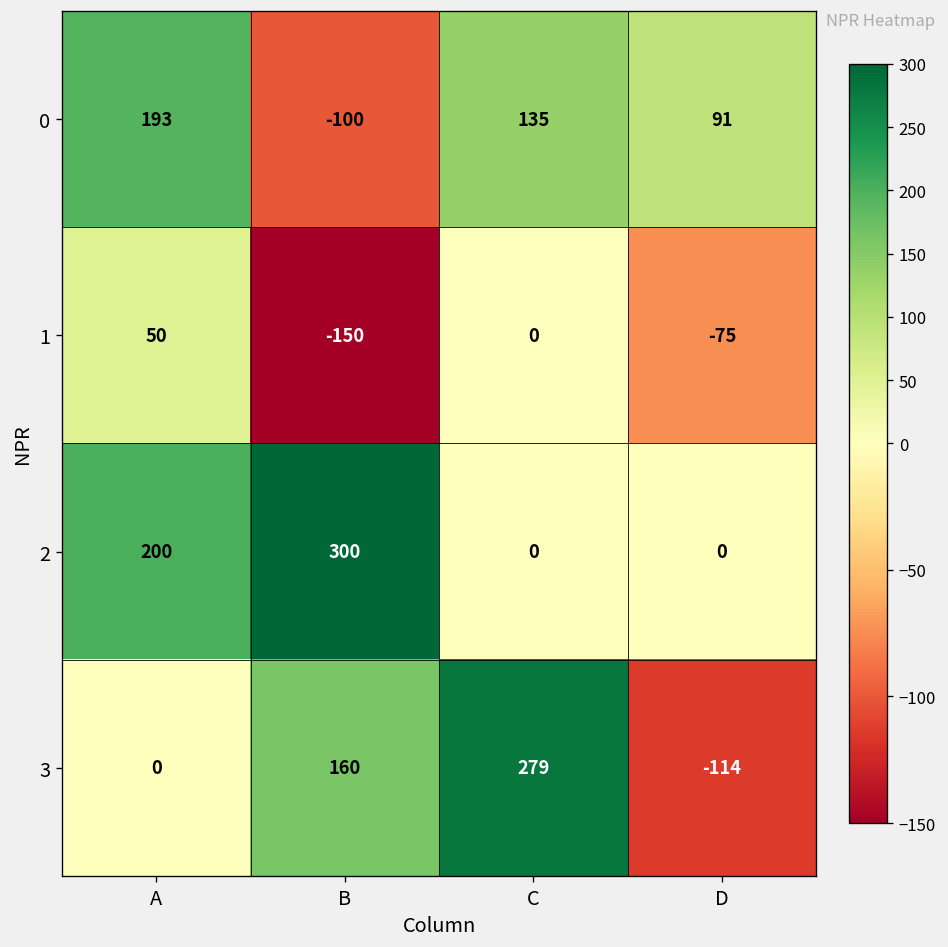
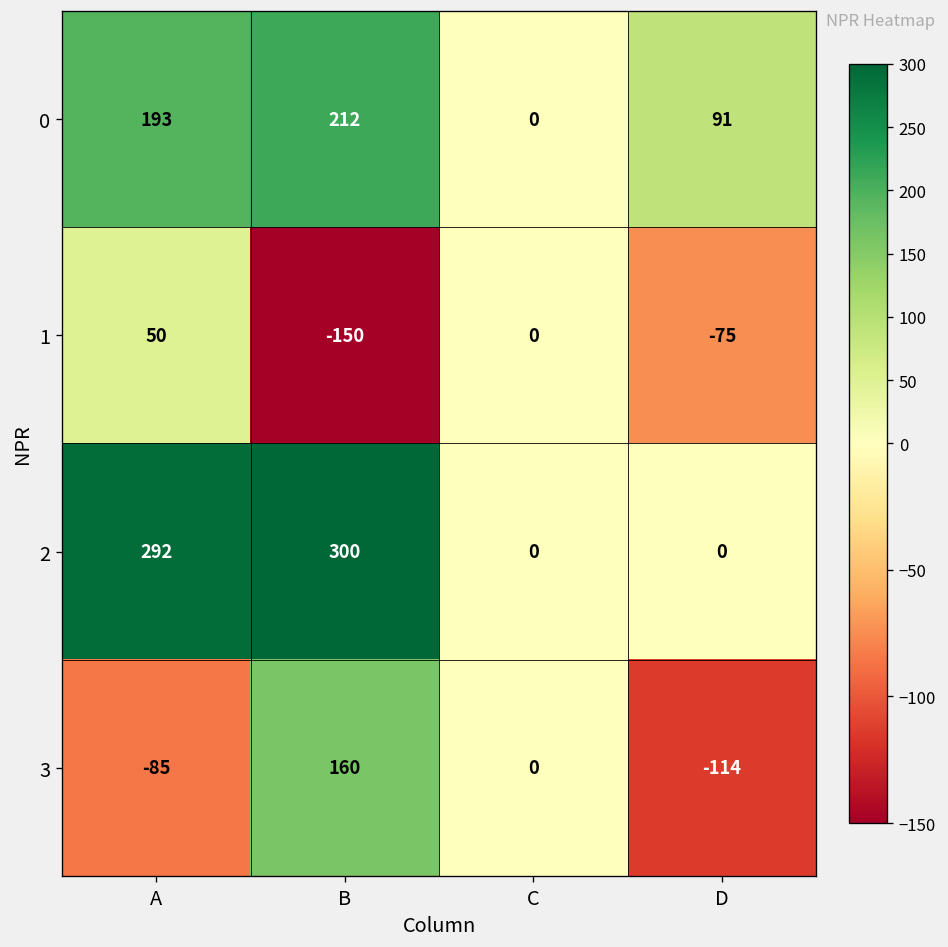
  {
    "0": {
      "A": 193,
-     "B": -100,
-     "C": 135,
+     "B": 212,
+     "C": 0,
      "D": 91
    },
    "1": {
      "A": 50,
      "B": -150,
      "C": 0,
      "D": -75
    },
    "2": {
-     "A": 200,
+     "A": 292,
      "B": 300,
      "C": 0,
      "D": 0
    },
    "3": {
-     "A": 0,
+     "A": -85,
      "B": 160,
-     "C": 279,
+     "C": 0,
      "D": -114
    }
  }
